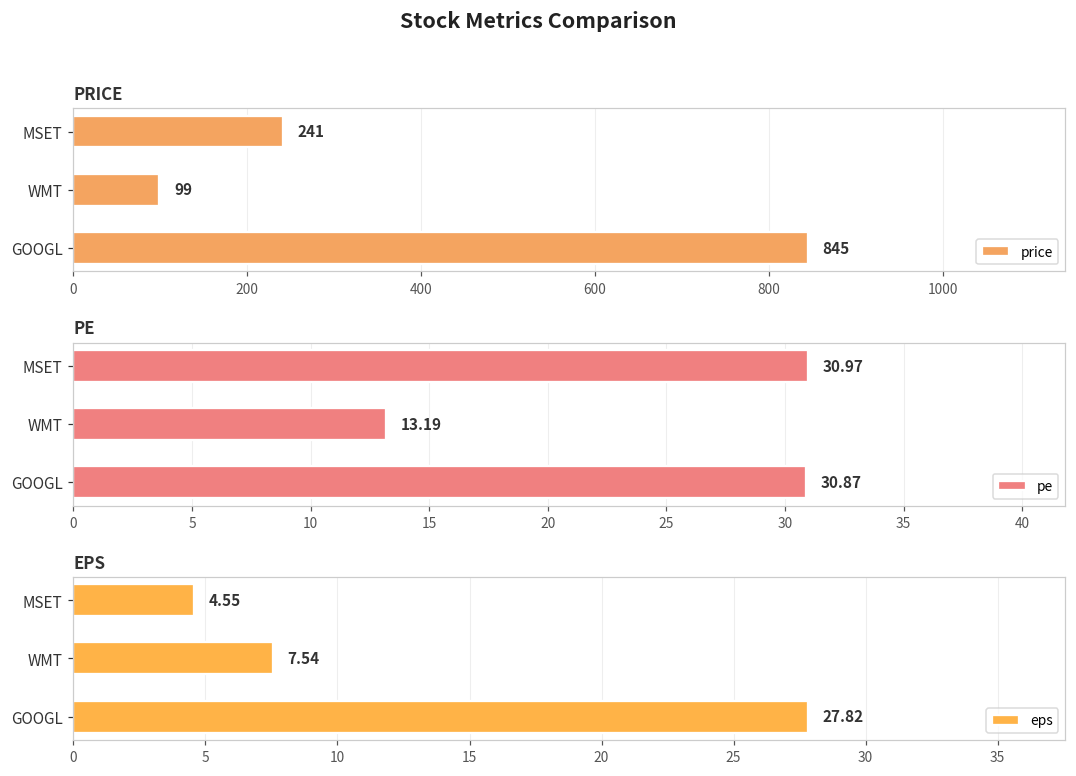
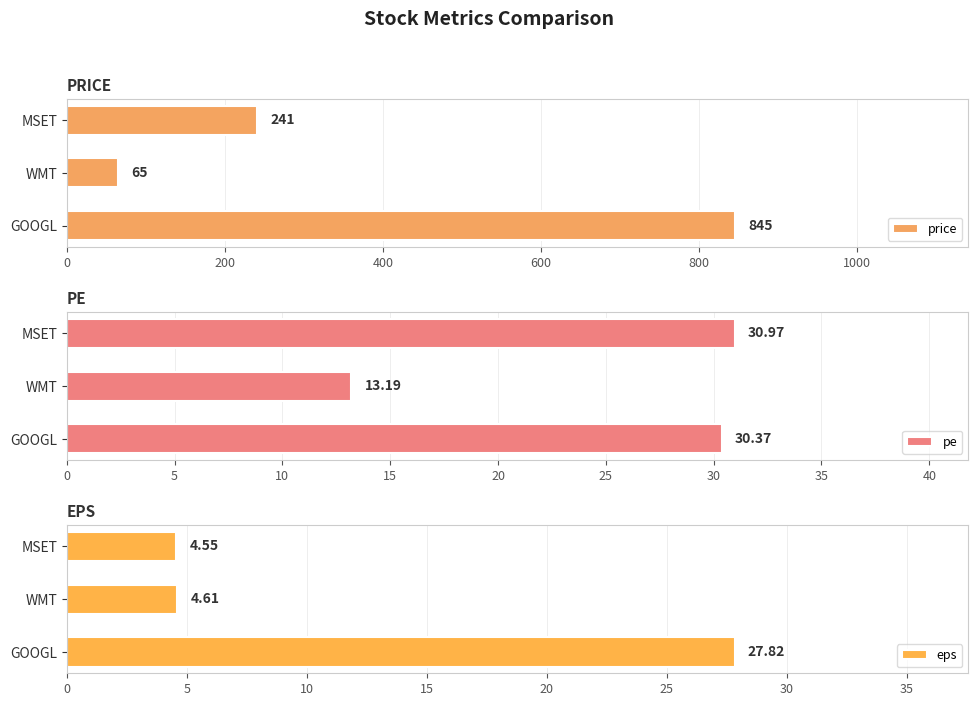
  {
    "PRICE": {
      "MSET": 241,
-     "WMT": 99,
+     "WMT": 65,
      "GOOGL": 845
    },
    "PE": {
      "MSET": 30.97,
      "WMT": 13.19,
-     "GOOGL": 30.87
+     "GOOGL": 30.37
    },
    "EPS": {
      "MSET": 4.55,
-     "WMT": 7.54,
+     "WMT": 4.61,
      "GOOGL": 27.82
    }
  }
